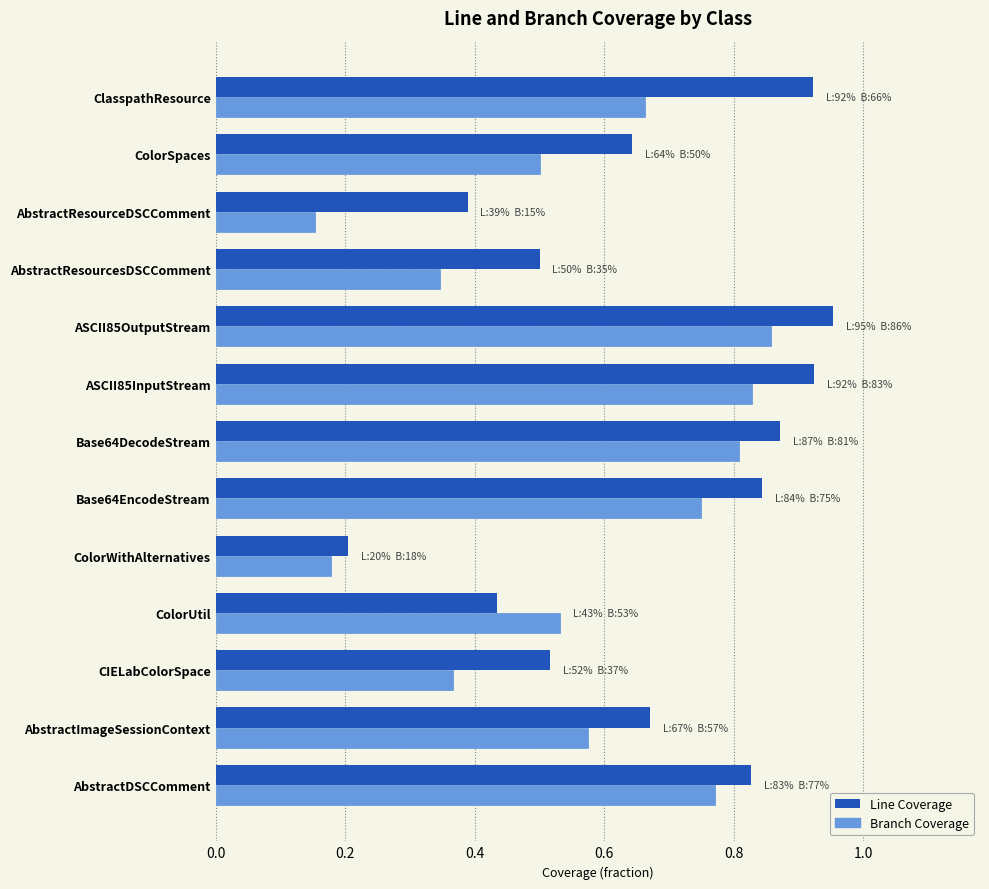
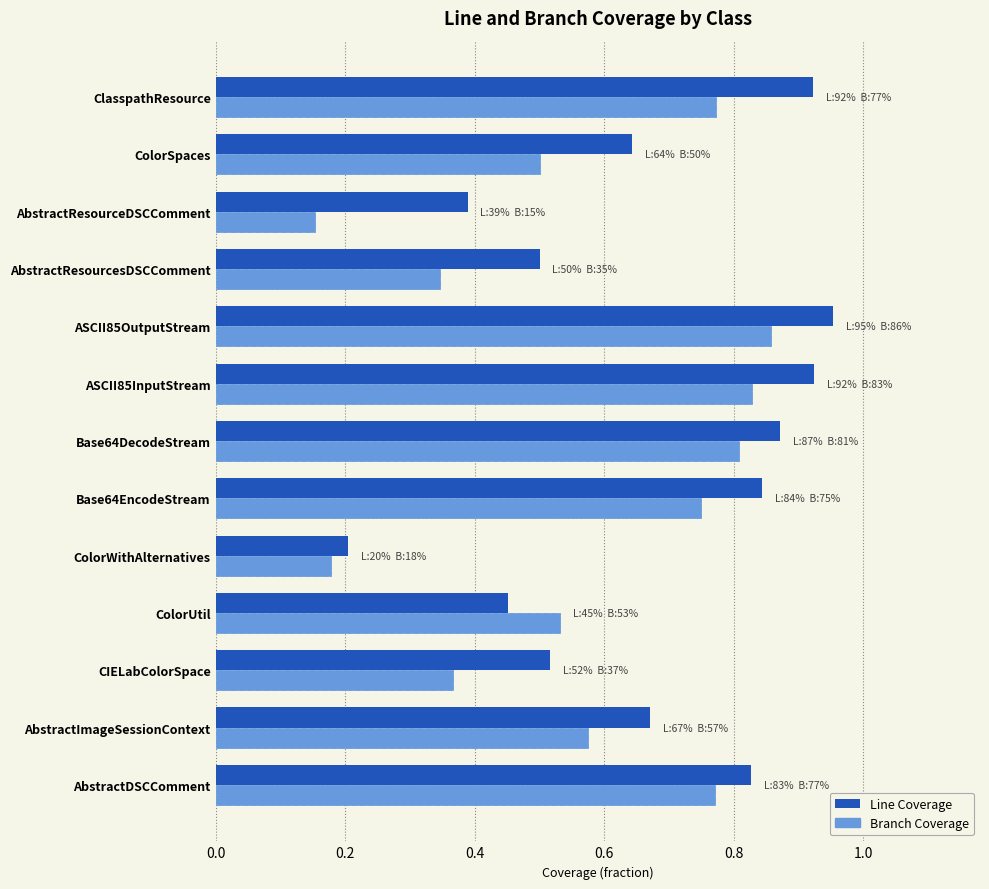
  {
    "Line Coverage": {
      "ClasspathResource": "92%",
      "ColorSpaces": "64%",
      "AbstractResourceDSCComment": "39%",
      "AbstractResourcesDSCComment": "50%",
      "ASCII85OutputStream": "95%",
      "ASCII85InputStream": "92%",
      "Base64DecodeStream": "87%",
      "Base64EncodeStream": "84%",
      "ColorWithAlternatives": "20%",
-     "ColorUtil": "43%",
+     "ColorUtil": "45%",
      "CIELabColorSpace": "52%",
      "AbstractImageSessionContext": "67%",
      "AbstractDSCComment": "83%"
    },
    "Branch Coverage": {
-     "ClasspathResource": "66%",
+     "ClasspathResource": "77%",
      "ColorUtil": "53%"
    }
  }
